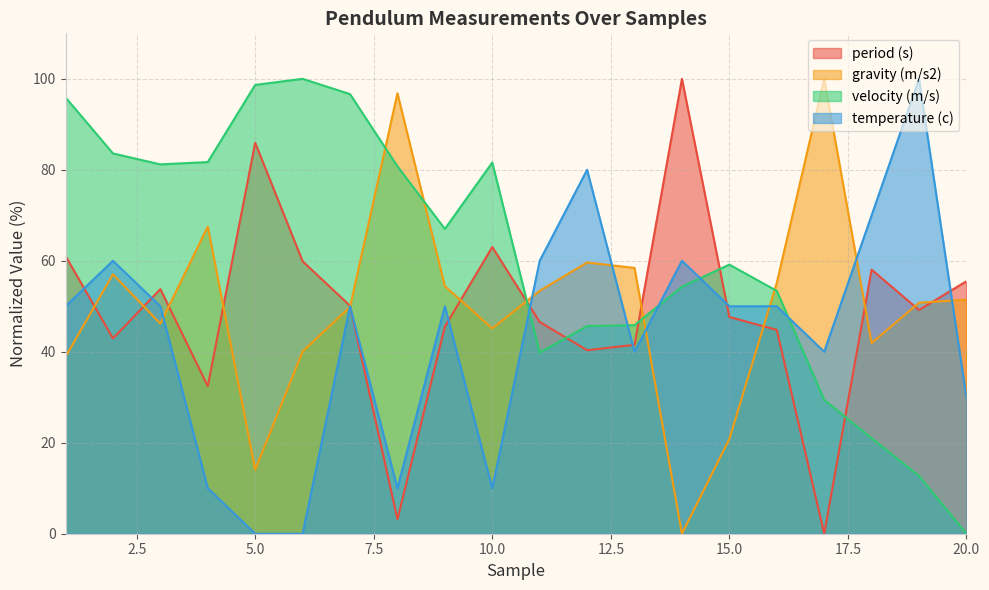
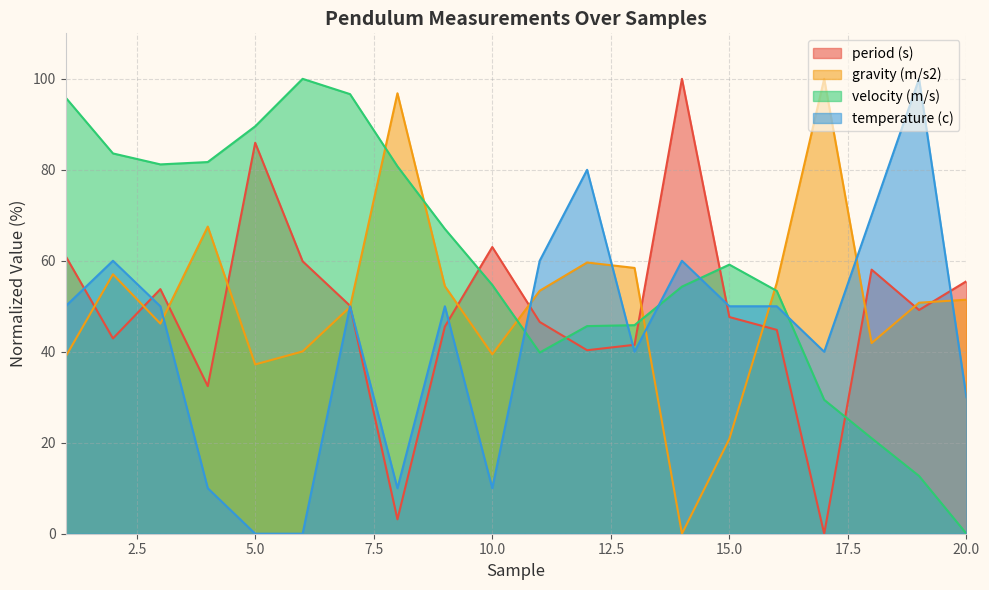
  {
    "period (s)": {
      "5.0": 86,
      "10.0": 63,
      "15.0": 48,
      "20.0": 56
    },
    "gravity (m/s2)": {
-     "5.0": 14,
-     "10.0": 45,
+     "5.0": 37,
+     "10.0": 39,
      "15.0": 21,
      "20.0": 51
    },
    "velocity (m/s)": {
-     "5.0": 99,
-     "10.0": 82,
+     "5.0": 90,
+     "10.0": 55,
      "15.0": 59,
      "20.0": 0
    },
    "temperature (c)": {
      "5.0": 0,
      "10.0": 10,
      "15.0": 50,
      "20.0": 30
    }
  }
